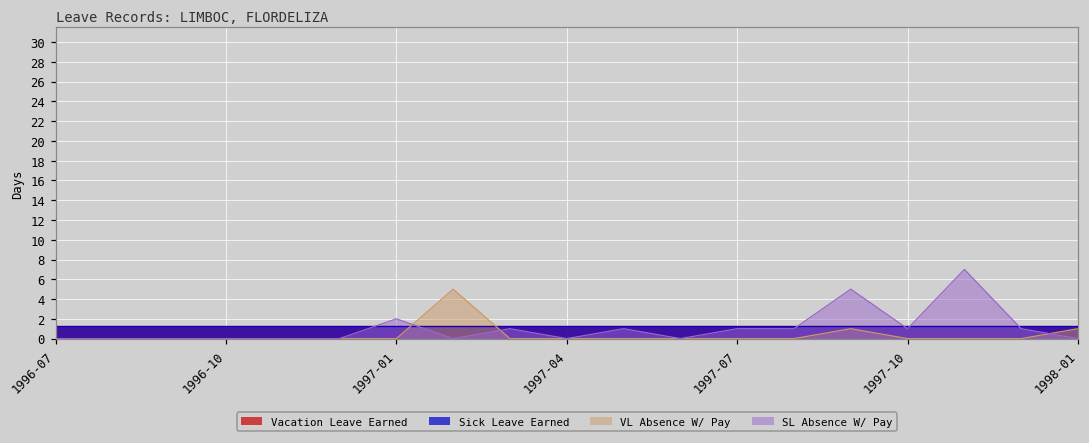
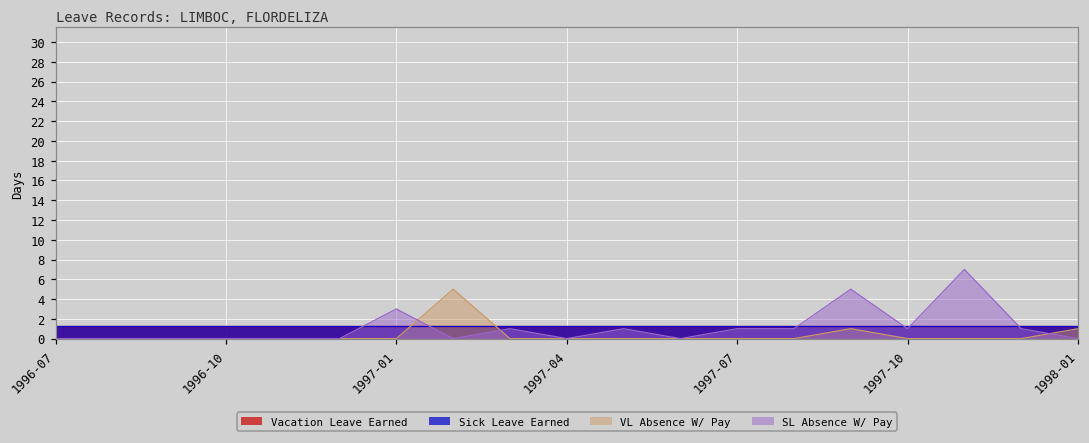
  {
    "Sick Leave Earned": {
      "1996-07": 1,
      "1996-10": 1,
      "1997-01": 1,
      "1997-04": 1
    },
    "VL Absence W/ Pay": {
      "1997-01": 0,
      "1997-07": 0,
      "1997-10": 0
    },
    "SL Absence W/ Pay": {
-     "1997-01": 2,
+     "1997-01": 3,
      "1998-01": 0
    }
  }
